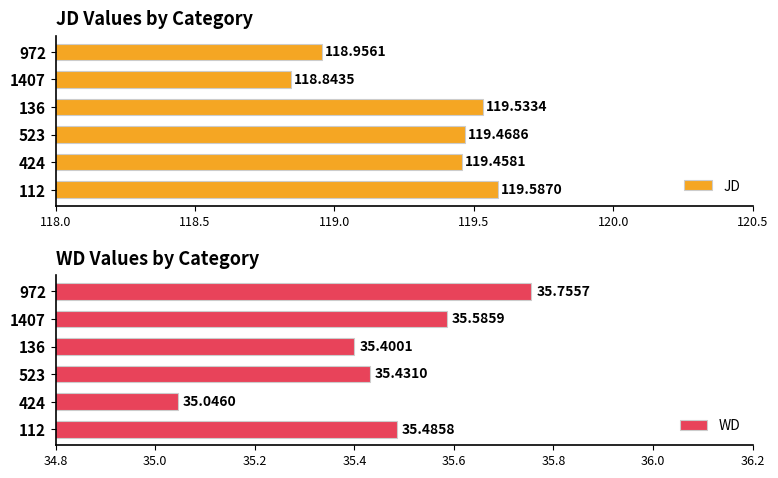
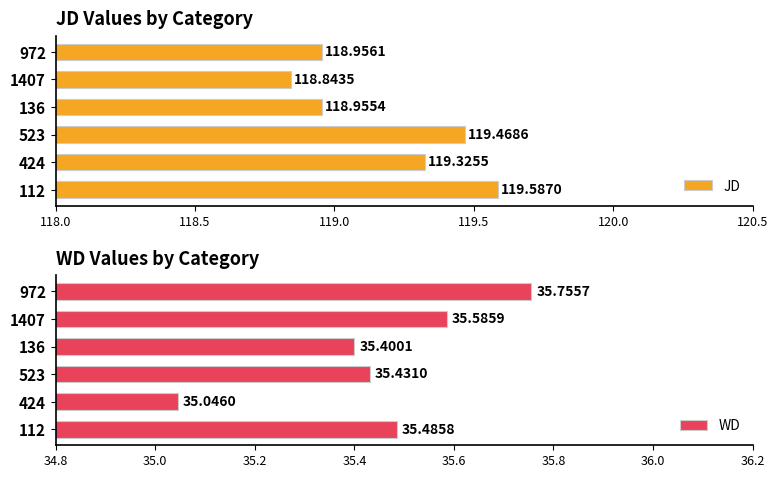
  {
    "JD Values by Category": {
      "972": 118.9561,
      "1407": 118.8435,
-     "136": 119.5334,
+     "136": 118.9554,
      "523": 119.4686,
-     "424": 119.4581,
+     "424": 119.3255,
      "112": 119.5870
    },
    "WD Values by Category": {
      "972": 35.7557,
      "1407": 35.5859,
      "136": 35.4001,
      "523": 35.4310,
      "424": 35.0460,
      "112": 35.4858
    }
  }
